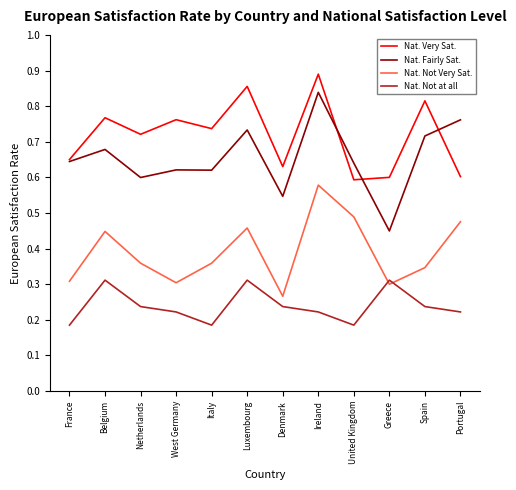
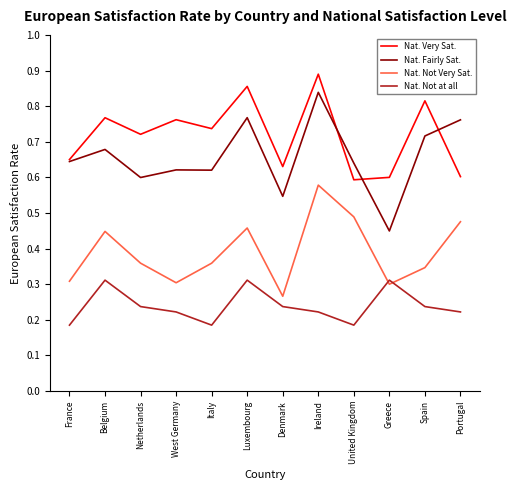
  {
    "Nat. Very Sat.": {
      "Belgium": 0.77,
      "Netherlands": 0.72,
      "West Germany": 0.76,
      "Italy": 0.74,
      "Luxembourg": 0.86,
      "Denmark": 0.63,
      "Ireland": 0.89,
      "United Kingdom": 0.59,
      "Greece": 0.60,
      "Spain": 0.81,
      "Portugal": 0.60
    },
    "Nat. Fairly Sat.": {
      "Belgium": 0.68,
      "Netherlands": 0.60,
      "West Germany": 0.62,
      "Italy": 0.62,
-     "Luxembourg": 0.73,
+     "Luxembourg": 0.77,
      "Denmark": 0.55,
      "Ireland": 0.84,
      "United Kingdom": 0.64,
      "Greece": 0.45,
      "Spain": 0.72,
      "Portugal": 0.76
    },
    "Nat. Not Very Sat.": {
      "France": 0.31,
      "Belgium": 0.45,
      "Netherlands": 0.36,
      "West Germany": 0.30,
      "Italy": 0.36,
      "Luxembourg": 0.46,
      "Denmark": 0.27,
      "Ireland": 0.58,
      "United Kingdom": 0.49,
      "Greece": 0.30,
      "Spain": 0.35,
      "Portugal": 0.48
    },
    "Nat. Not at all": {
      "France": 0.19,
      "Belgium": 0.31,
      "Netherlands": 0.24,
      "West Germany": 0.22,
      "Italy": 0.19,
      "Luxembourg": 0.31,
      "Denmark": 0.24,
      "Ireland": 0.22,
      "United Kingdom": 0.19,
      "Greece": 0.31,
      "Spain": 0.24,
      "Portugal": 0.22
    }
  }
